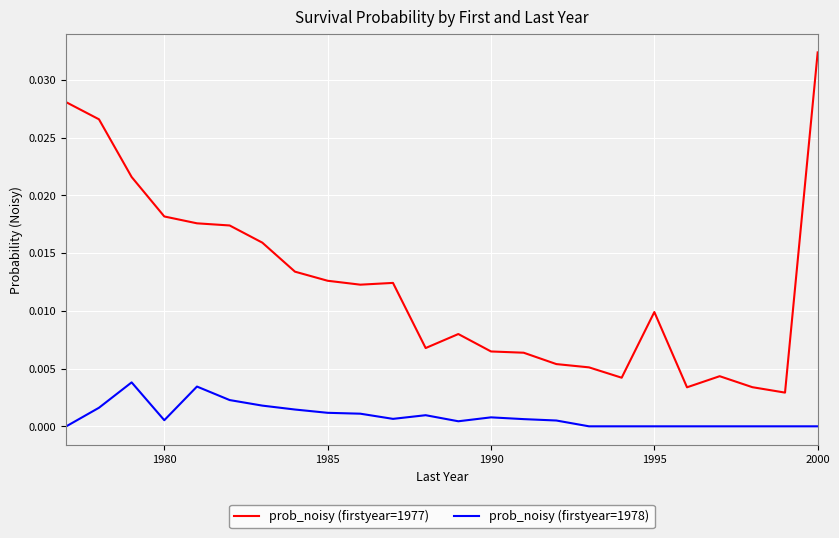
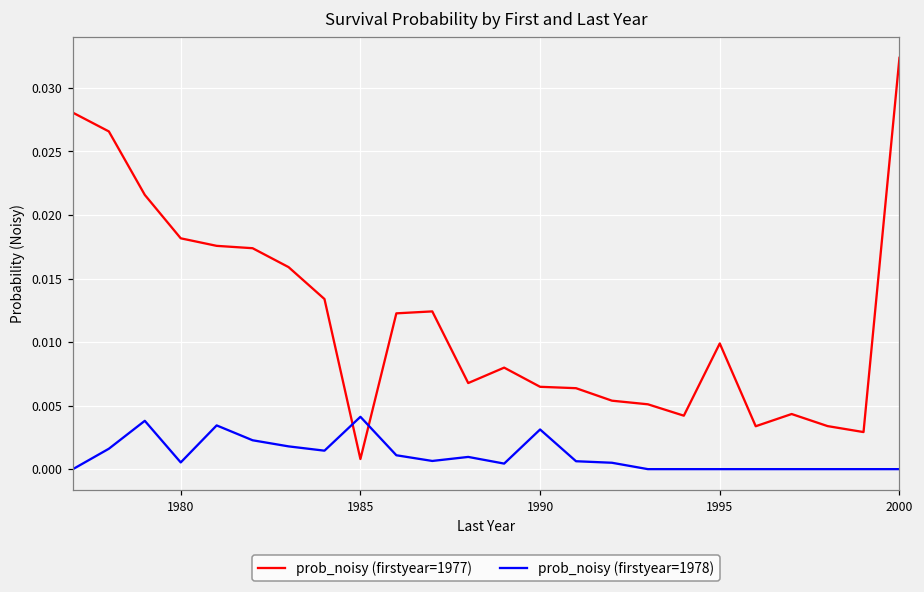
  {
    "prob_noisy (firstyear=1977)": {
      "1980": 0.0182,
-     "1985": 0.0126,
+     "1985": 0.0008,
      "1990": 0.0065,
      "1995": 0.0099,
      "2000": 0.0324
    },
    "prob_noisy (firstyear=1978)": {
      "1980": 0.0005,
-     "1985": 0.0012,
-     "1990": 0.0008,
+     "1985": 0.0041,
+     "1990": 0.0031,
      "1995": 0.0000,
      "2000": 0.0000
    }
  }
